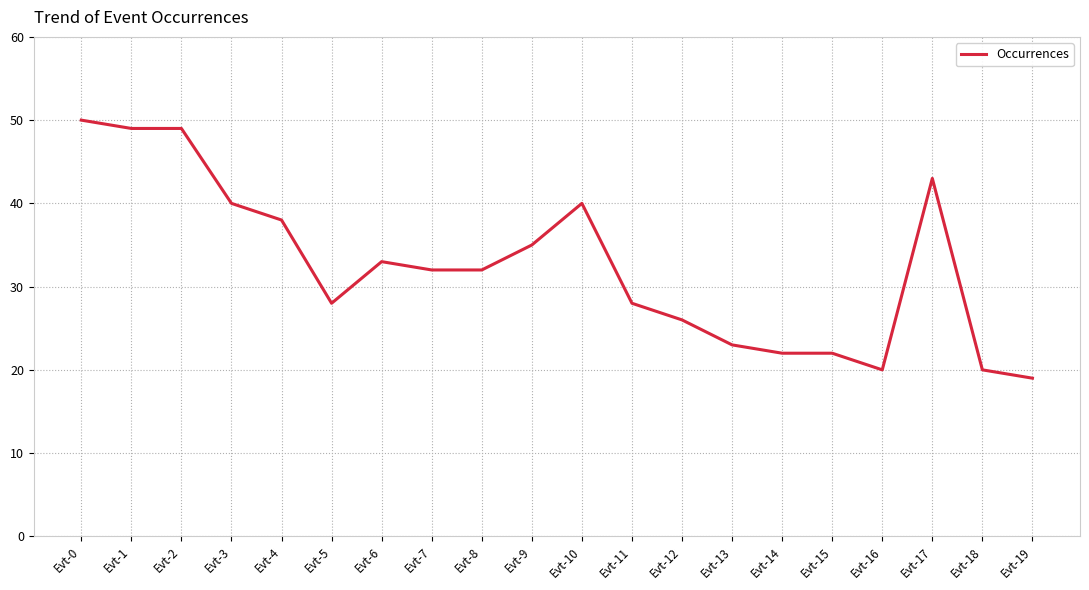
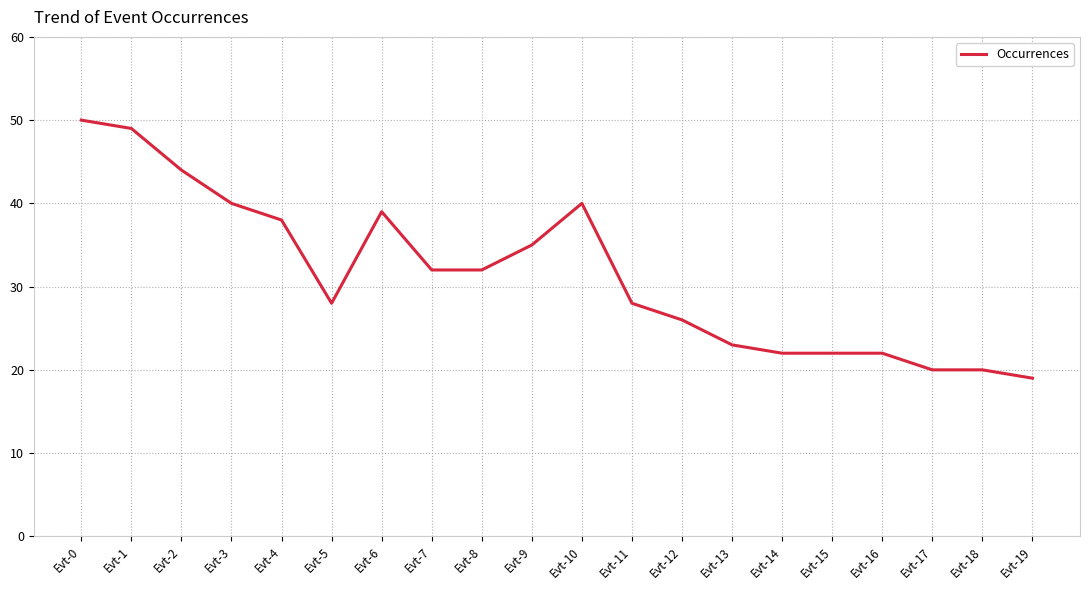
  {
    "Evt-0": 50,
    "Evt-1": 49,
-   "Evt-2": 49,
+   "Evt-2": 44,
    "Evt-3": 40,
    "Evt-4": 38,
    "Evt-5": 28,
-   "Evt-6": 33,
+   "Evt-6": 39,
    "Evt-7": 32,
    "Evt-8": 32,
    "Evt-9": 35,
    "Evt-10": 40,
    "Evt-11": 28,
    "Evt-12": 26,
    "Evt-13": 23,
    "Evt-14": 22,
    "Evt-15": 22,
-   "Evt-16": 20,
-   "Evt-17": 43,
+   "Evt-16": 22,
+   "Evt-17": 20,
    "Evt-18": 20,
    "Evt-19": 19
  }
